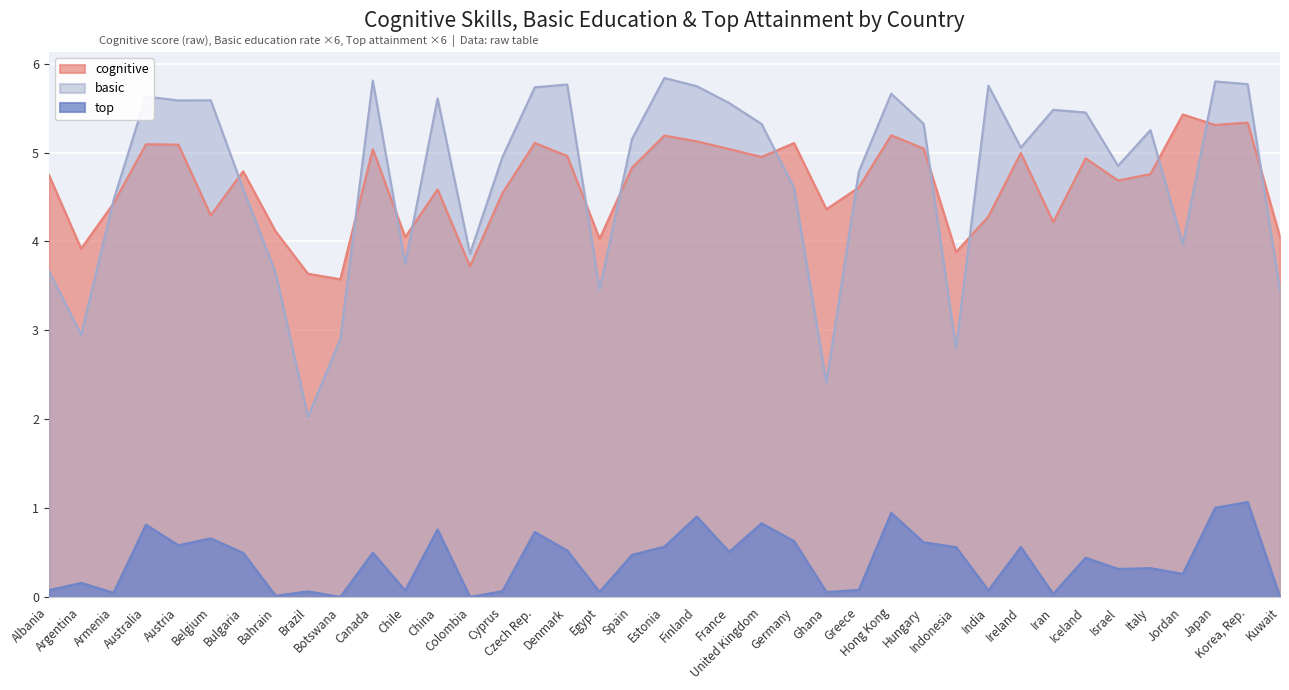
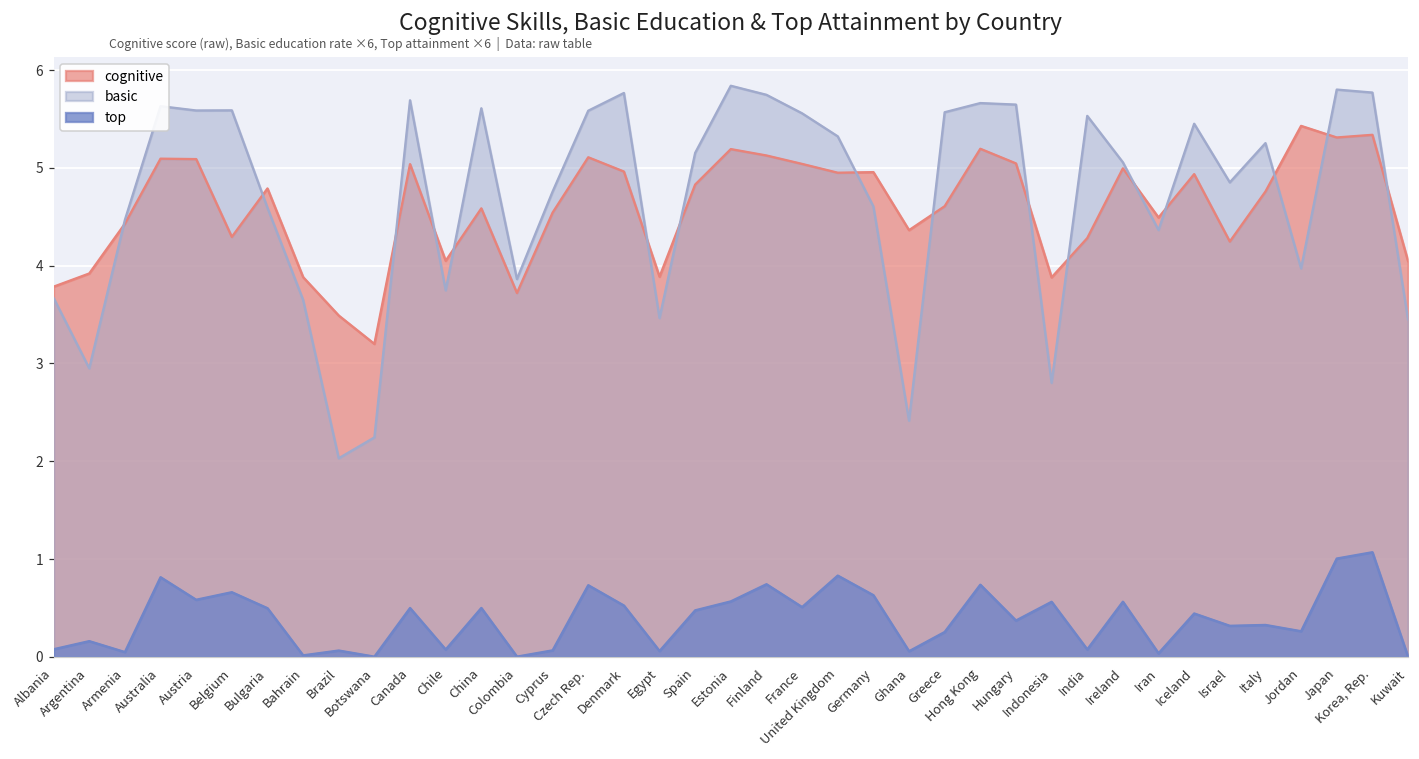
  {
    "cognitive": {
-     "Albania": 4.8,
+     "Albania": 3.8,
      "Argentina": 3.9,
      "Armenia": 4.4,
      "Australia": 5.1,
      "Austria": 5.1,
      "Belgium": 4.3,
      "Bulgaria": 4.8,
-     "Bahrain": 4.1,
-     "Brazil": 3.6,
-     "Botswana": 3.6,
+     "Bahrain": 3.9,
+     "Brazil": 3.5,
+     "Botswana": 3.2,
      "Canada": 5.0,
      "Chile": 4.0,
      "China": 4.6,
      "Colombia": 3.7,
      "Cyprus": 4.5,
      "Czech Rep.": 5.1,
      "Denmark": 5.0,
-     "Egypt": 4.0,
+     "Egypt": 3.9,
      "Spain": 4.8,
      "Estonia": 5.2,
      "Finland": 5.1,
      "France": 5.0,
      "United Kingdom": 4.9,
-     "Germany": 5.1,
+     "Germany": 5.0,
      "Ghana": 4.4,
      "Greece": 4.6,
      "Hong Kong": 5.2,
      "Hungary": 5.0,
      "Indonesia": 3.9,
      "India": 4.3,
      "Ireland": 5.0,
-     "Iran": 4.2,
+     "Iran": 4.5,
      "Iceland": 4.9,
-     "Israel": 4.7,
+     "Israel": 4.2,
      "Italy": 4.8,
      "Jordan": 5.4,
      "Japan": 5.3,
      "Korea, Rep.": 5.3,
      "Kuwait": 4.0
    },
    "basic": {
      "Albania": 3.7,
      "Argentina": 3.0,
      "Armenia": 4.5,
      "Austria": 5.6,
      "Belgium": 5.6,
      "Bulgaria": 4.6,
      "Bahrain": 3.6,
      "Brazil": 2.0,
-     "Botswana": 2.9,
-     "Canada": 5.8,
+     "Botswana": 2.2,
+     "Canada": 5.7,
      "Chile": 3.7,
      "China": 5.6,
      "Colombia": 3.9,
-     "Cyprus": 4.9,
-     "Czech Rep.": 5.7,
+     "Cyprus": 4.8,
+     "Czech Rep.": 5.6,
      "Denmark": 5.8,
      "Egypt": 3.5,
      "Spain": 5.2,
      "Estonia": 5.8,
      "Finland": 5.7,
      "France": 5.6,
      "United Kingdom": 5.3,
      "Germany": 4.6,
      "Ghana": 2.4,
-     "Greece": 4.8,
+     "Greece": 5.6,
      "Hong Kong": 5.7,
-     "Hungary": 5.3,
+     "Hungary": 5.6,
      "Indonesia": 2.8,
-     "India": 5.8,
+     "India": 5.5,
      "Ireland": 5.1,
-     "Iran": 5.5,
+     "Iran": 4.4,
      "Iceland": 5.5,
      "Israel": 4.9,
      "Italy": 5.3,
      "Jordan": 4.0,
      "Japan": 5.8,
      "Korea, Rep.": 5.8,
      "Kuwait": 3.5
    },
    "top": {
      "Albania": 0.1,
      "Argentina": 0.2,
      "Armenia": 0.0,
      "Australia": 0.8,
      "Austria": 0.6,
      "Belgium": 0.7,
      "Bulgaria": 0.5,
      "Bahrain": 0.0,
      "Brazil": 0.1,
      "Botswana": 0.0,
      "Canada": 0.5,
      "Chile": 0.1,
-     "China": 0.8,
+     "China": 0.5,
      "Colombia": 0.0,
      "Cyprus": 0.1,
      "Czech Rep.": 0.7,
      "Denmark": 0.5,
      "Egypt": 0.1,
      "Spain": 0.5,
      "Estonia": 0.6,
-     "Finland": 0.9,
+     "Finland": 0.7,
      "France": 0.5,
      "United Kingdom": 0.8,
      "Germany": 0.6,
      "Ghana": 0.1,
-     "Greece": 0.1,
-     "Hong Kong": 0.9,
-     "Hungary": 0.6,
+     "Greece": 0.3,
+     "Hong Kong": 0.7,
+     "Hungary": 0.4,
      "Indonesia": 0.6,
      "India": 0.1,
      "Ireland": 0.6,
      "Iran": 0.0,
      "Iceland": 0.4,
      "Israel": 0.3,
      "Italy": 0.3,
      "Jordan": 0.3,
      "Japan": 1.0,
      "Korea, Rep.": 1.1,
      "Kuwait": 0.0
    }
  }
